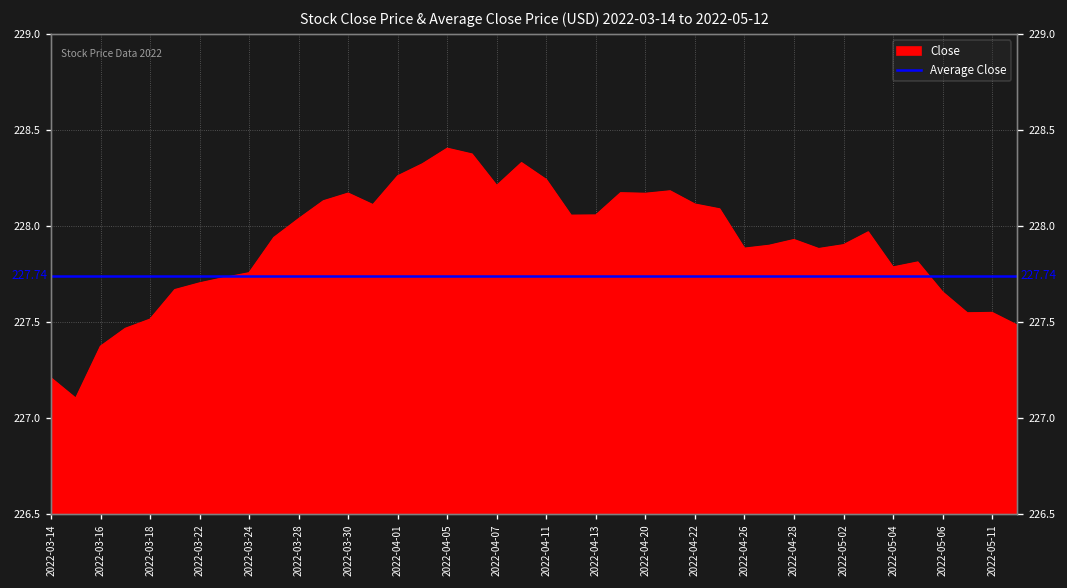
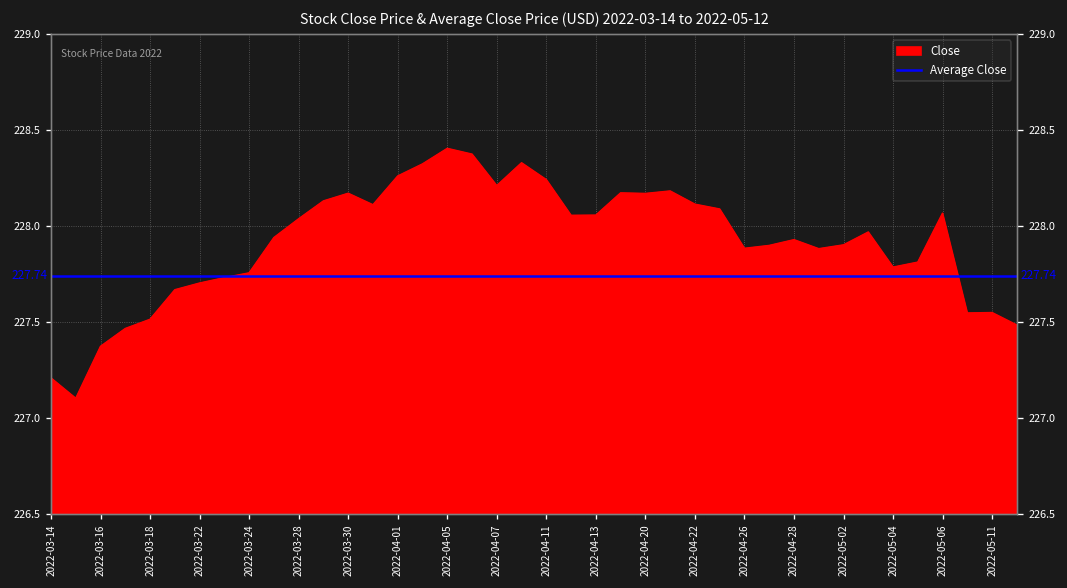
  {
    "Close": {
      "2022-03-14": 227.21,
      "2022-03-16": 227.37,
      "2022-03-18": 227.51,
      "2022-03-22": 227.70,
      "2022-03-28": 228.04,
      "2022-03-30": 228.17,
      "2022-04-01": 228.26,
      "2022-04-05": 228.41,
      "2022-04-07": 228.21,
      "2022-04-11": 228.24,
      "2022-04-13": 228.06,
      "2022-04-20": 228.17,
      "2022-04-22": 228.11,
      "2022-04-26": 227.88,
      "2022-04-28": 227.93,
      "2022-05-02": 227.90,
      "2022-05-04": 227.79,
-     "2022-05-06": 227.66,
+     "2022-05-06": 228.07,
      "2022-05-11": 227.55
    },
    "Average Close": {
      "2022-03-14": 227.74
    }
  }
